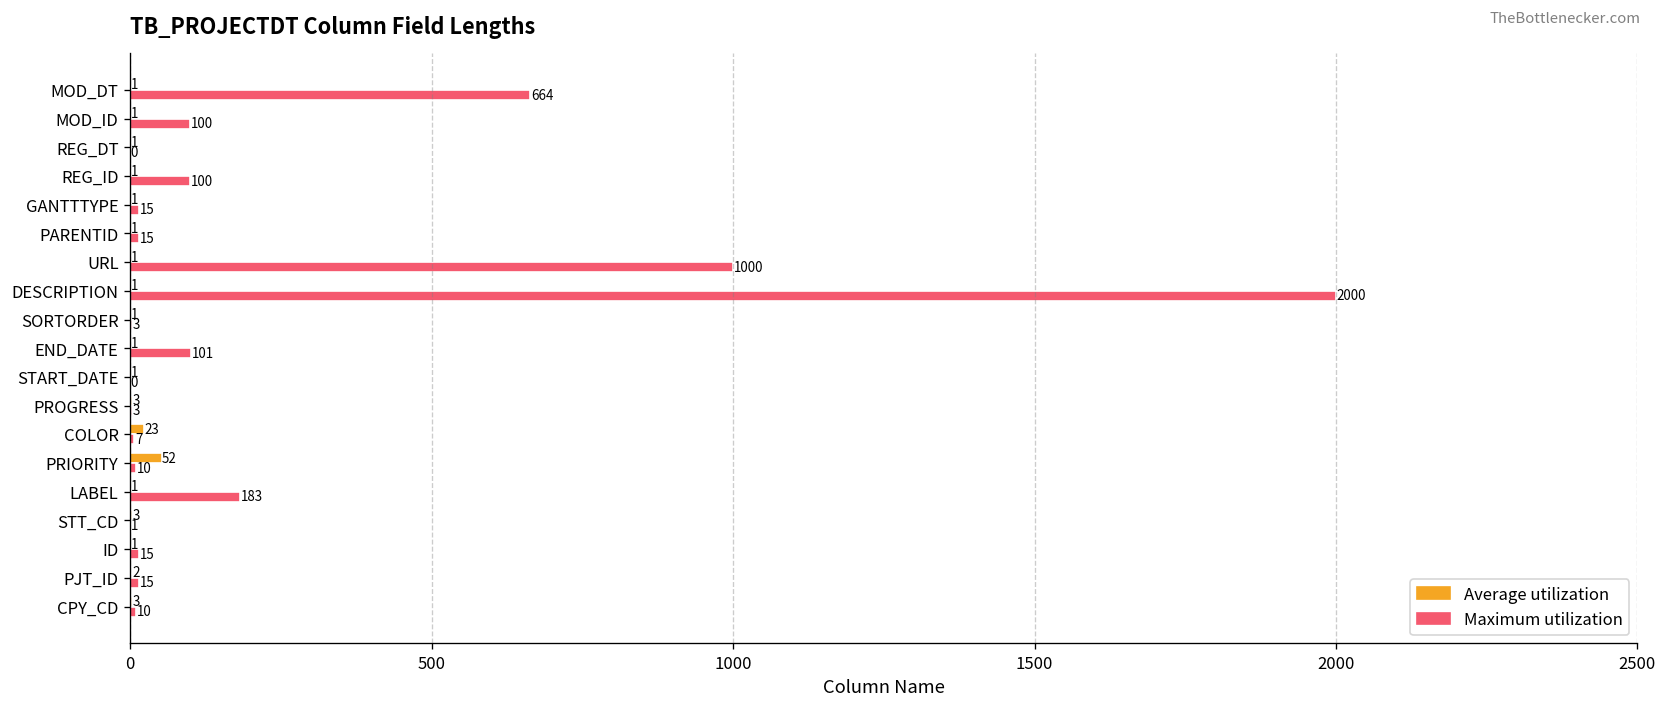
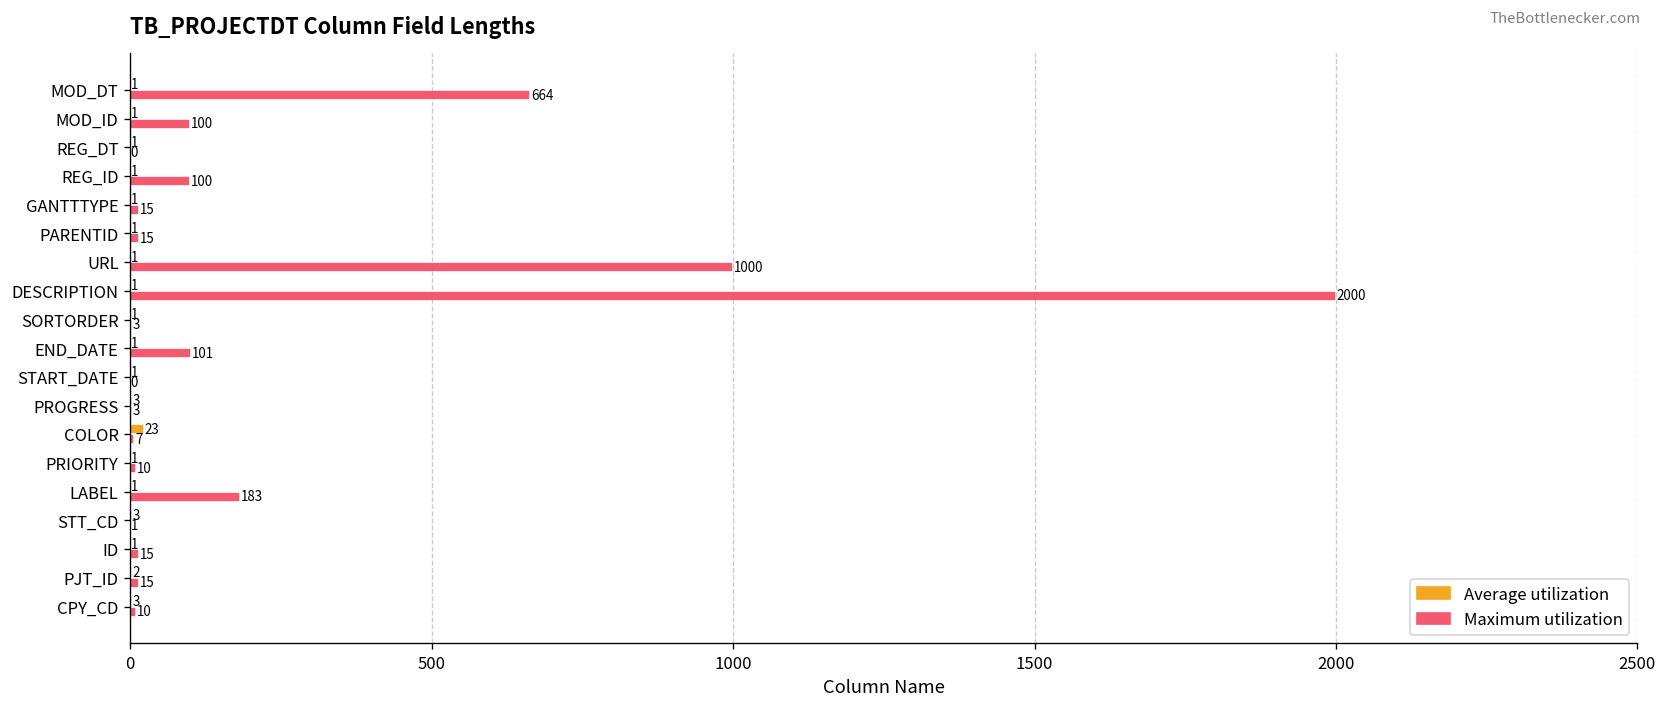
  {
    "Average utilization": {
      "MOD_DT": 1,
      "MOD_ID": 1,
      "REG_ID": 1,
      "GANTTTYPE": 1,
      "PARENTID": 1,
      "URL": 1,
      "DESCRIPTION": 1,
      "SORTORDER": 1,
      "END_DATE": 1,
      "START_DATE": 1,
      "COLOR": 23,
-     "PRIORITY": 52,
+     "PRIORITY": 1,
      "LABEL": 1,
      "STT_CD": 3,
      "ID": 1,
      "PJT_ID": 2,
      "CPY_CD": 3
    },
    "Maximum utilization": {
      "MOD_DT": 664,
      "MOD_ID": 100,
      "REG_ID": 100,
      "GANTTTYPE": 15,
      "PARENTID": 15,
      "URL": 1000,
      "DESCRIPTION": 2000,
      "SORTORDER": 3,
      "END_DATE": 101,
      "START_DATE": 0,
      "COLOR": 7,
      "PRIORITY": 10,
      "LABEL": 183,
      "STT_CD": 1,
      "ID": 15,
      "PJT_ID": 15,
      "CPY_CD": 10
    }
  }
